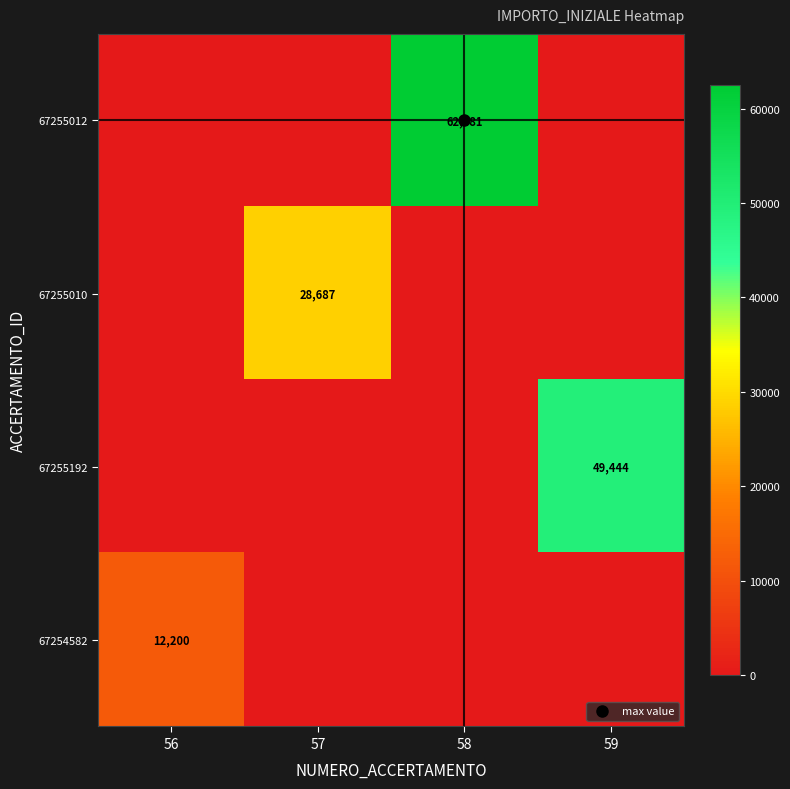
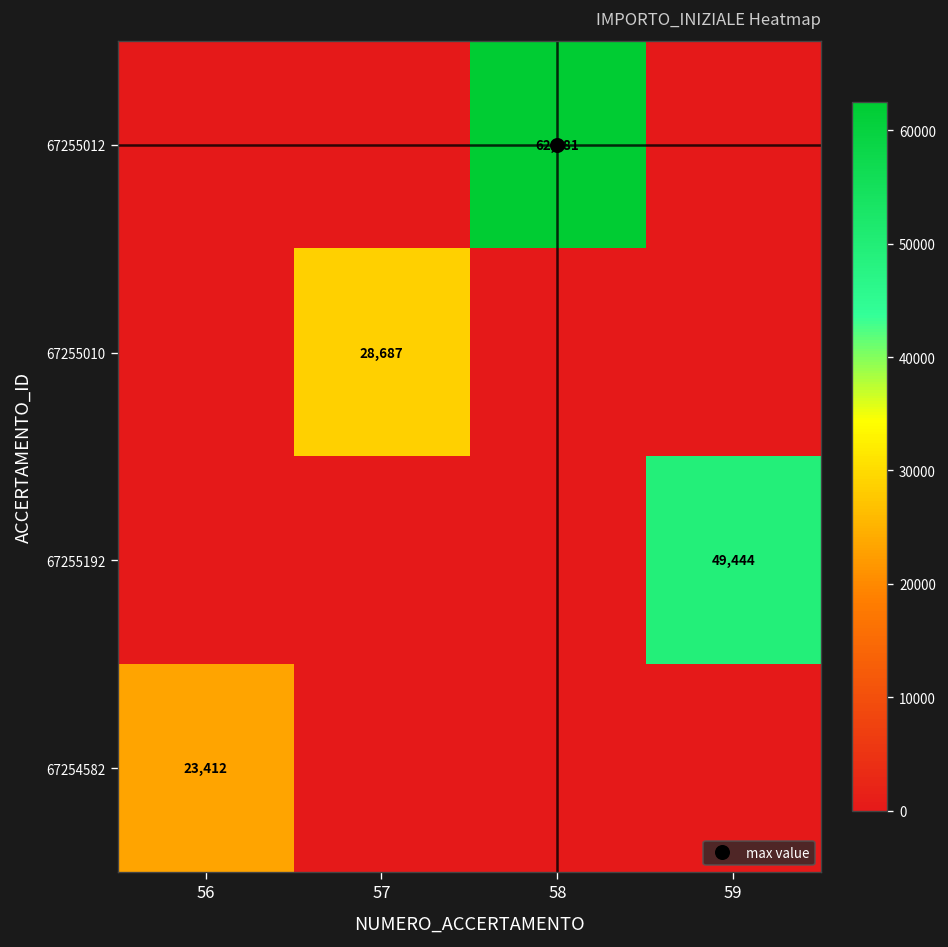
  {
    "67255010": {
      "57": "28,687"
    },
    "67255192": {
      "59": "49,444"
    },
    "67254582": {
-     "56": "12,200"
+     "56": "23,412"
    }
  }
